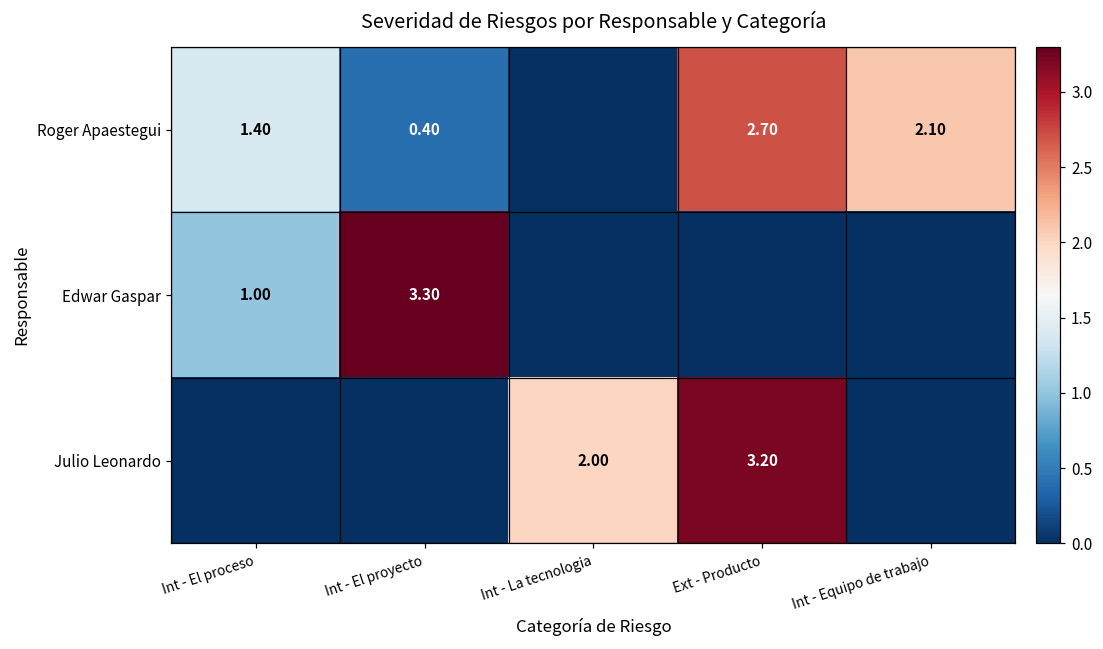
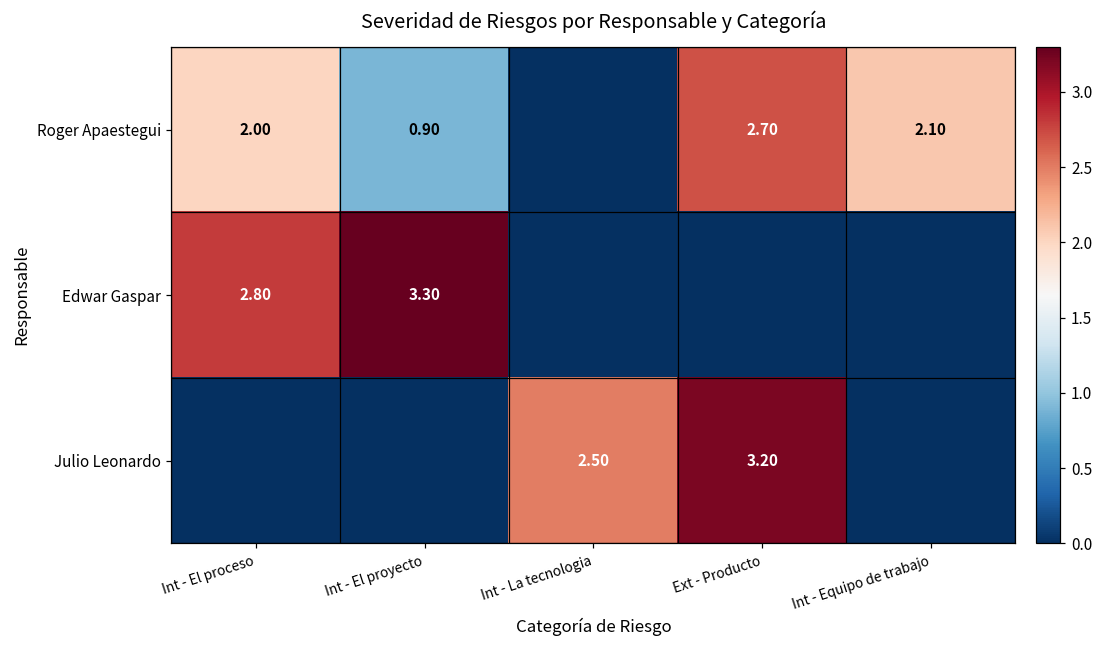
  {
    "Roger Apaestegui": {
-     "Int - El proceso": 1.40,
-     "Int - El proyecto": 0.40,
+     "Int - El proceso": 2.00,
+     "Int - El proyecto": 0.90,
      "Ext - Producto": 2.70,
      "Int - Equipo de trabajo": 2.10
    },
    "Edwar Gaspar": {
-     "Int - El proceso": 1.00,
+     "Int - El proceso": 2.80,
      "Int - El proyecto": 3.30
    },
    "Julio Leonardo": {
-     "Int - La tecnologia": 2.00,
+     "Int - La tecnologia": 2.50,
      "Ext - Producto": 3.20
    }
  }
